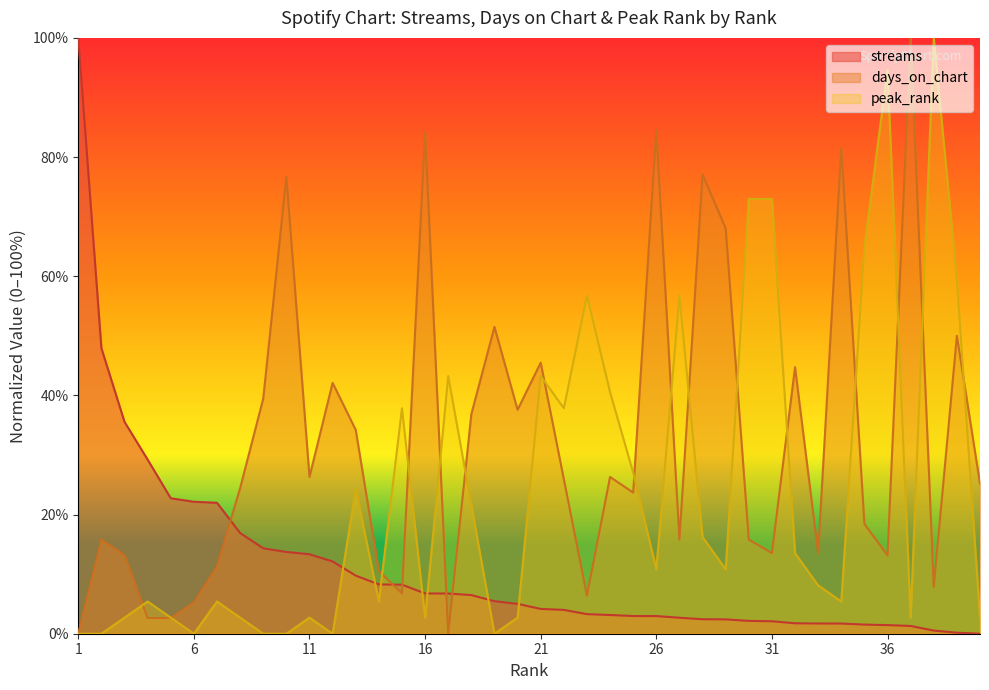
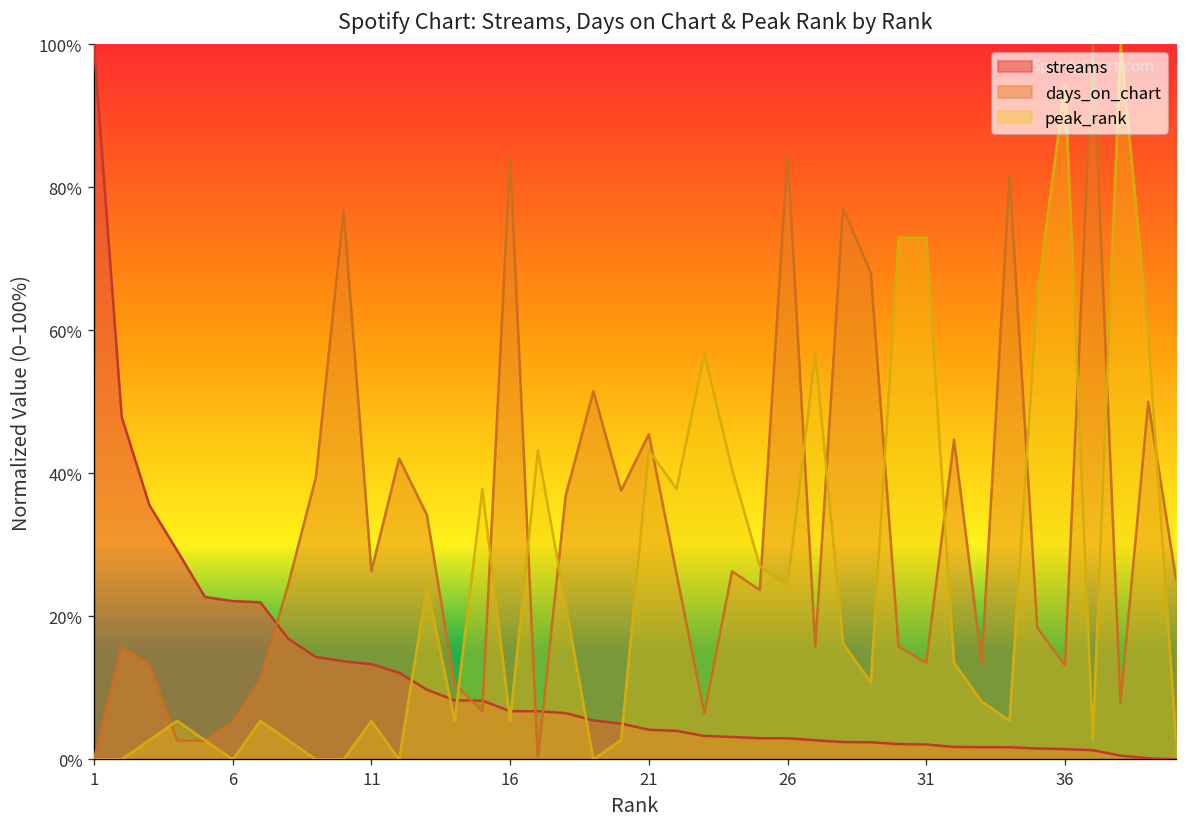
  {
    "peak_rank": {
      "6": "0%",
-     "11": "3%",
-     "16": "3%",
+     "11": "5%",
+     "16": "5%",
      "21": "43%",
-     "26": "11%",
+     "26": "24%",
      "31": "73%"
    }
  }
